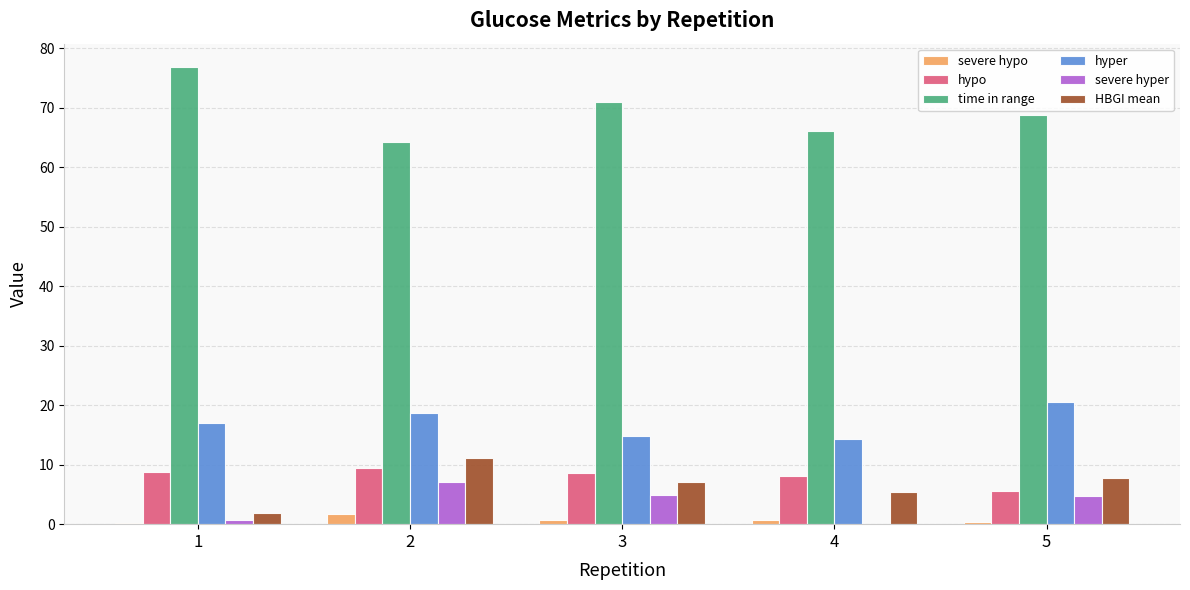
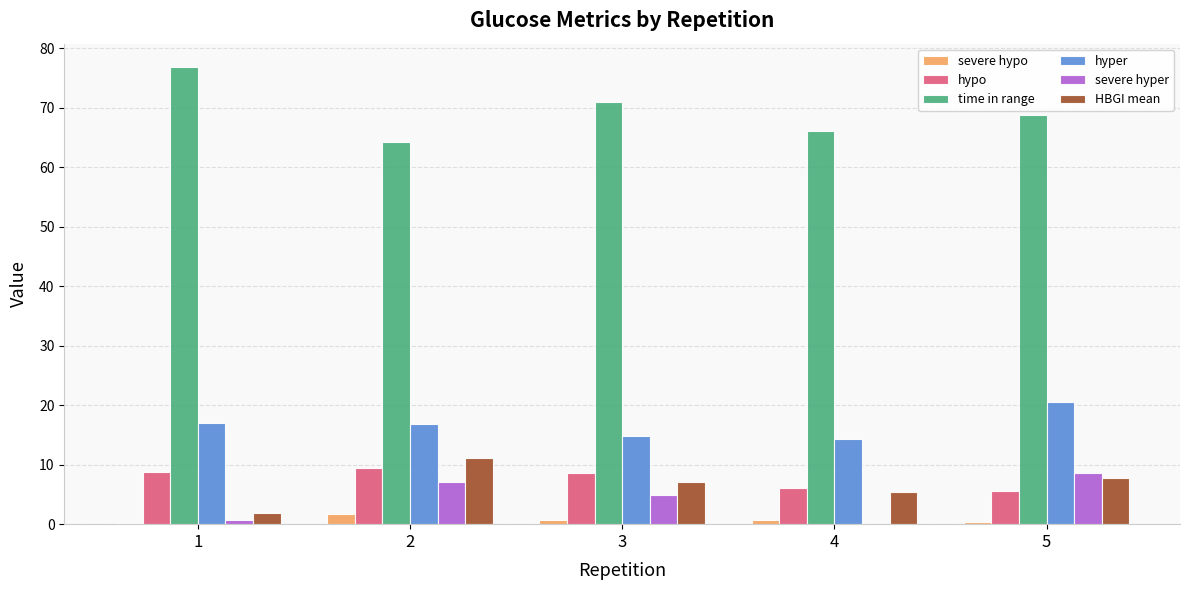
  {
    "severe hypo": {
      "2": 2,
      "3": 1,
      "4": 1
    },
    "hypo": {
      "1": 9,
      "2": 9,
      "3": 9,
-     "4": 8,
+     "4": 6,
      "5": 6
    },
    "time in range": {
      "1": 77,
      "2": 64,
      "3": 71,
      "4": 66,
      "5": 69
    },
    "hyper": {
      "1": 17,
-     "2": 19,
+     "2": 17,
      "3": 15,
      "4": 14,
      "5": 21
    },
    "severe hyper": {
      "1": 1,
      "2": 7,
      "3": 5,
      "4": 0,
-     "5": 5
+     "5": 9
    },
    "HBGI mean": {
      "1": 2,
      "2": 11,
      "3": 7,
      "4": 5,
      "5": 8
    }
  }
